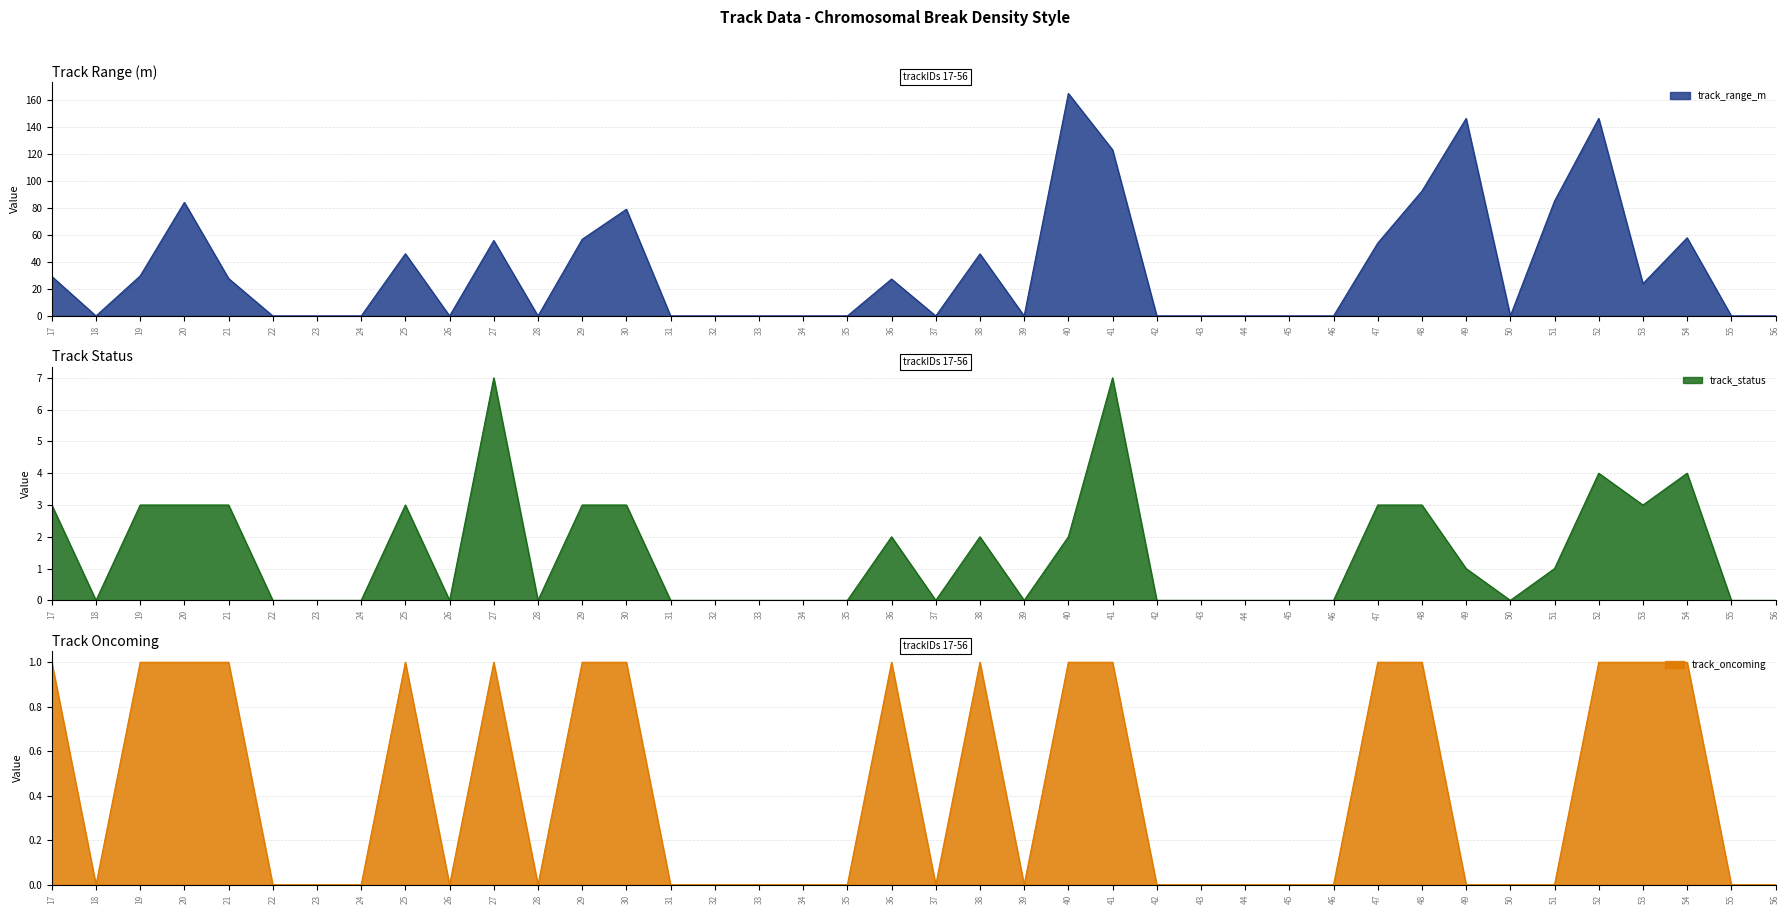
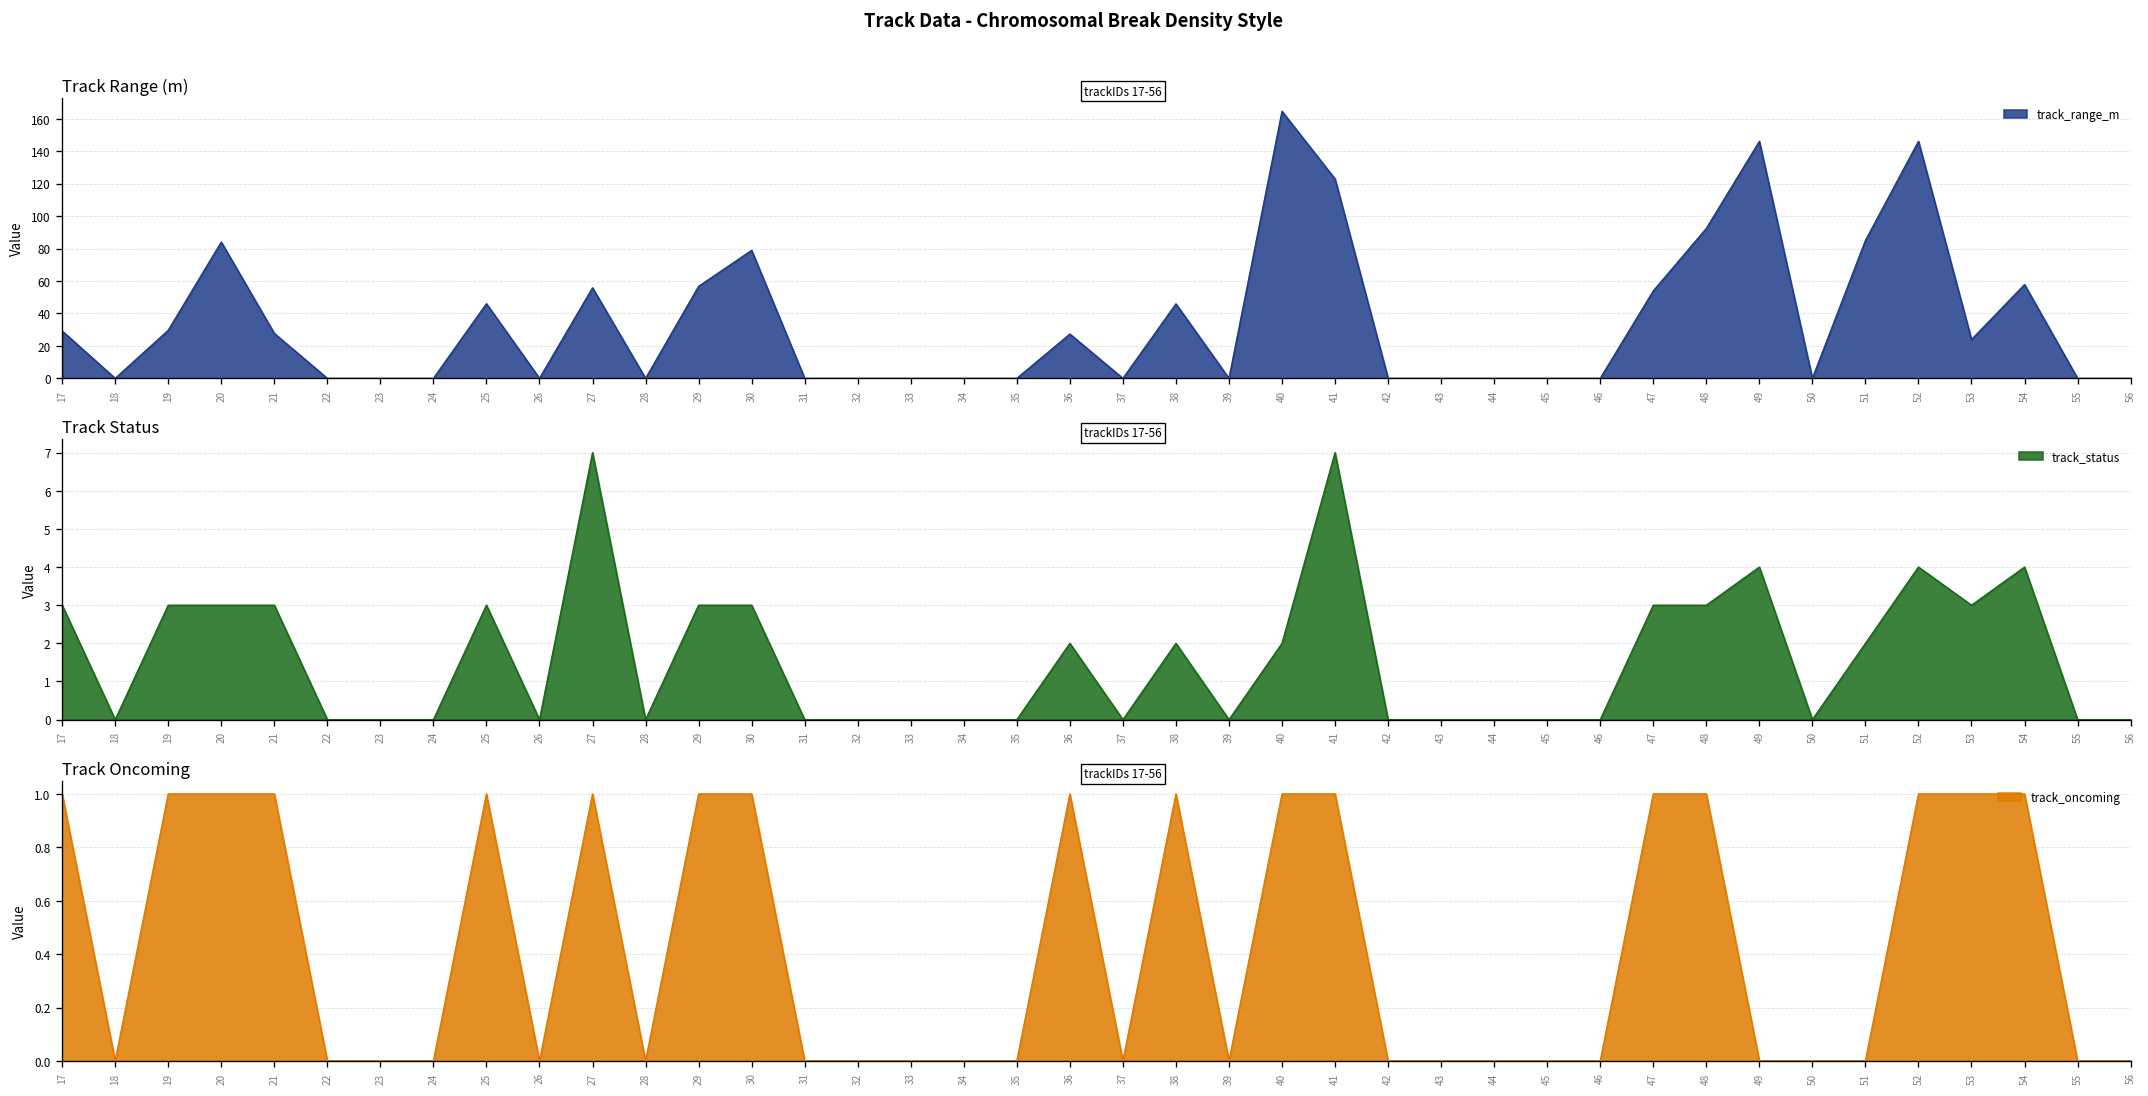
  {
    "Track Range (m)": {
      "17": 29,
      "18": 0,
      "19": 30,
      "20": 84,
      "21": 28,
      "22": 0,
      "23": 0,
      "24": 0,
      "25": 46,
      "26": 0,
      "27": 56,
      "28": 0,
      "29": 57,
      "30": 79,
      "31": 0,
      "32": 0,
      "33": 0,
      "34": 0,
      "35": 0,
      "36": 27,
      "37": 0,
      "38": 46,
      "39": 0,
      "40": 165,
      "41": 123,
      "42": 0,
      "43": 0,
      "44": 0,
      "45": 0,
      "46": 0,
      "47": 54,
      "48": 92,
      "49": 146,
      "50": 0,
      "51": 85,
      "52": 146,
      "53": 24,
      "54": 58,
      "55": 0,
      "56": 0
    },
    "Track Status": {
      "17": 3,
      "18": 0,
      "19": 3,
      "20": 3,
      "21": 3,
      "22": 0,
      "23": 0,
      "24": 0,
      "25": 3,
      "26": 0,
      "27": 7,
      "28": 0,
      "29": 3,
      "30": 3,
      "31": 0,
      "32": 0,
      "33": 0,
      "34": 0,
      "35": 0,
      "36": 2,
      "37": 0,
      "38": 2,
      "39": 0,
      "40": 2,
      "41": 7,
      "42": 0,
      "43": 0,
      "44": 0,
      "45": 0,
      "46": 0,
      "47": 3,
      "48": 3,
-     "49": 1,
+     "49": 4,
      "50": 0,
-     "51": 1,
+     "51": 2,
      "52": 4,
      "53": 3,
      "54": 4,
      "55": 0,
      "56": 0
    },
    "Track Oncoming": {
      "17": 1.00,
      "18": 0.00,
      "19": 1.00,
      "20": 1.00,
      "21": 1.00,
      "22": 0.00,
      "23": 0.00,
      "24": 0.00,
      "25": 1.00,
      "26": 0.00,
      "27": 1.00,
      "28": 0.00,
      "29": 1.00,
      "30": 1.00,
      "31": 0.00,
      "32": 0.00,
      "33": 0.00,
      "34": 0.00,
      "35": 0.00,
      "37": 0.00,
      "39": 0.00,
      "40": 1.00,
      "41": 1.00,
      "42": 0.00,
      "43": 0.00,
      "44": 0.00,
      "45": 0.00,
      "46": 0.00,
      "47": 1.00,
      "48": 1.00,
      "49": 0.00,
      "50": 0.00,
      "51": 0.00,
      "52": 1.00,
      "53": 1.00,
      "54": 1.00,
      "55": 0.00,
      "56": 0.00
    }
  }
